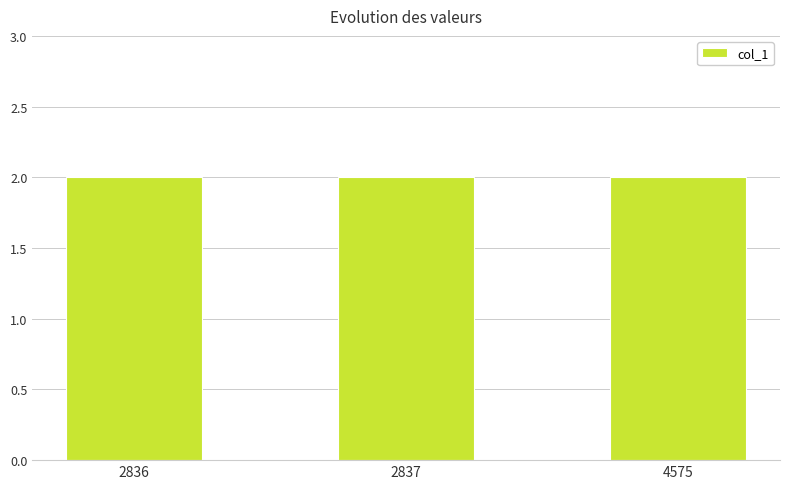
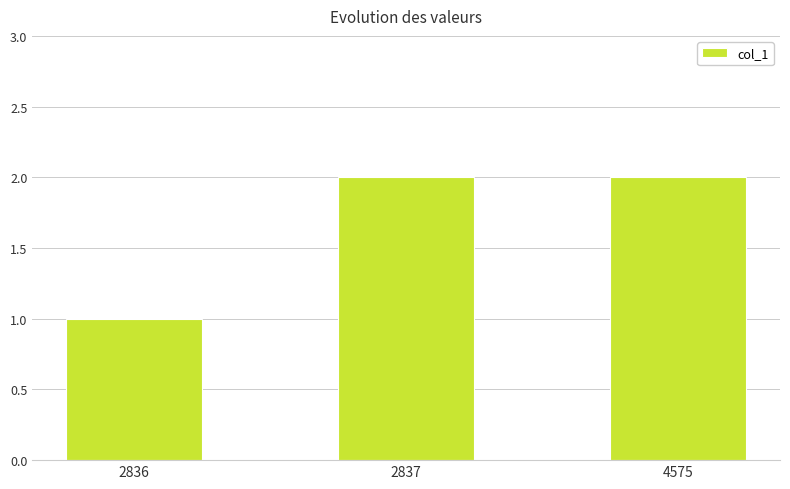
  {
-   "2836": 2,
+   "2836": 1,
    "2837": 2,
    "4575": 2
  }
